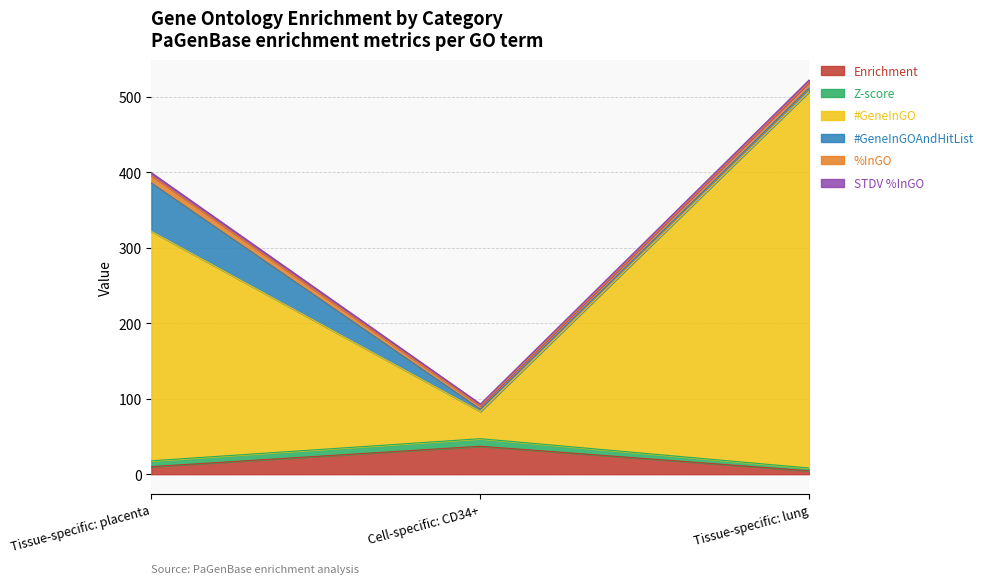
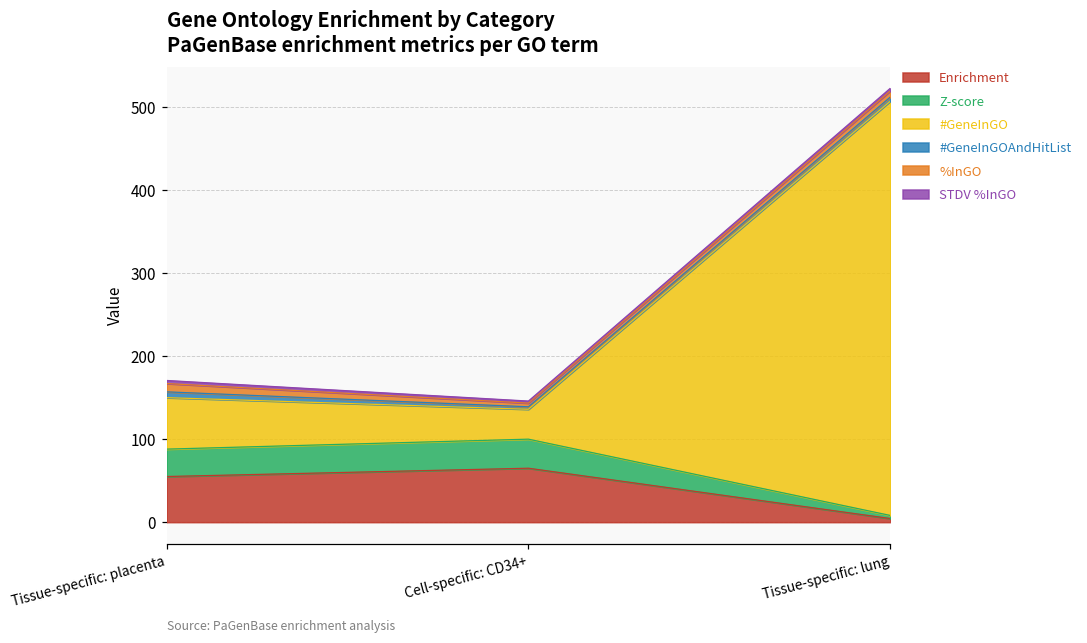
  {
    "Enrichment": {
-     "Tissue-specific: placenta": 10,
-     "Cell-specific: CD34+": 40,
+     "Tissue-specific: placenta": 60,
+     "Cell-specific: CD34+": 70,
      "Tissue-specific: lung": 0
    },
    "Z-score": {
-     "Tissue-specific: placenta": 10,
-     "Cell-specific: CD34+": 10,
+     "Tissue-specific: placenta": 30,
+     "Cell-specific: CD34+": 40,
      "Tissue-specific: lung": 0
    },
    "#GeneInGO": {
-     "Tissue-specific: placenta": 300,
+     "Tissue-specific: placenta": 60,
      "Tissue-specific: lung": 500
    },
    "#GeneInGOAndHitList": {
-     "Tissue-specific: placenta": 60,
+     "Tissue-specific: placenta": 10,
      "Tissue-specific: lung": 10
    },
    "%InGO": {
      "Tissue-specific: placenta": 10
    },
    "STDV %InGO": {
      "Tissue-specific: placenta": 0
    }
  }
